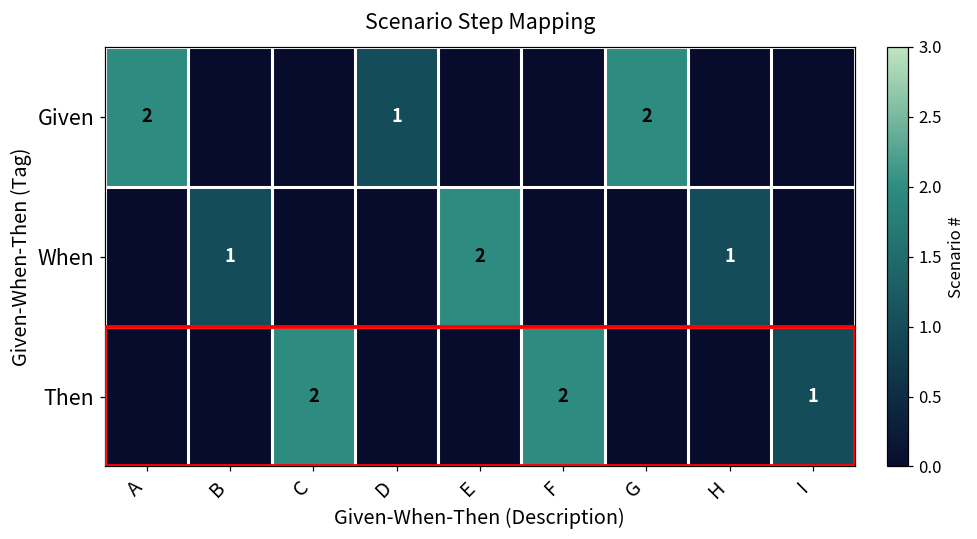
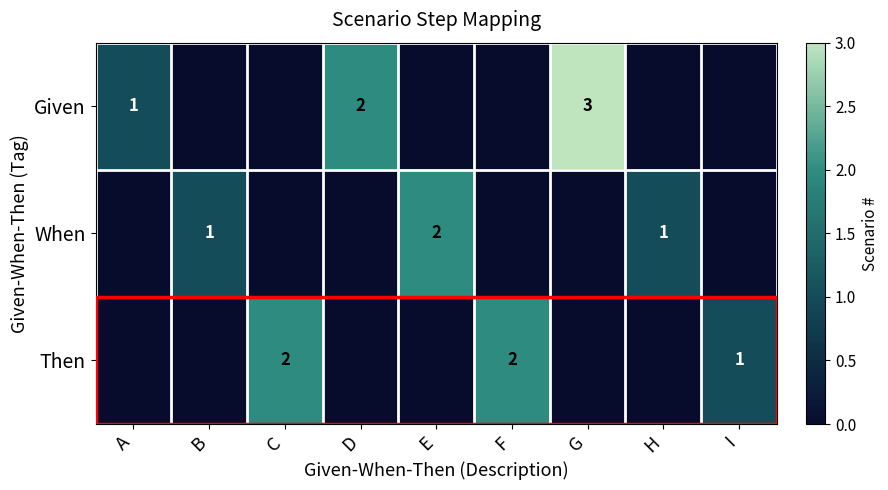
  {
    "Given": {
-     "A": 2,
-     "D": 1,
-     "G": 2
+     "A": 1,
+     "D": 2,
+     "G": 3
    },
    "When": {
      "B": 1,
      "E": 2,
      "H": 1
    },
    "Then": {
      "C": 2,
      "F": 2,
      "I": 1
    }
  }
